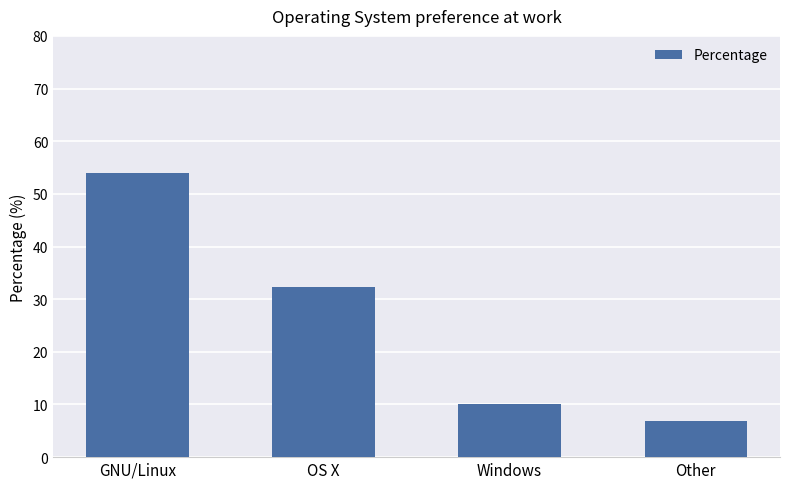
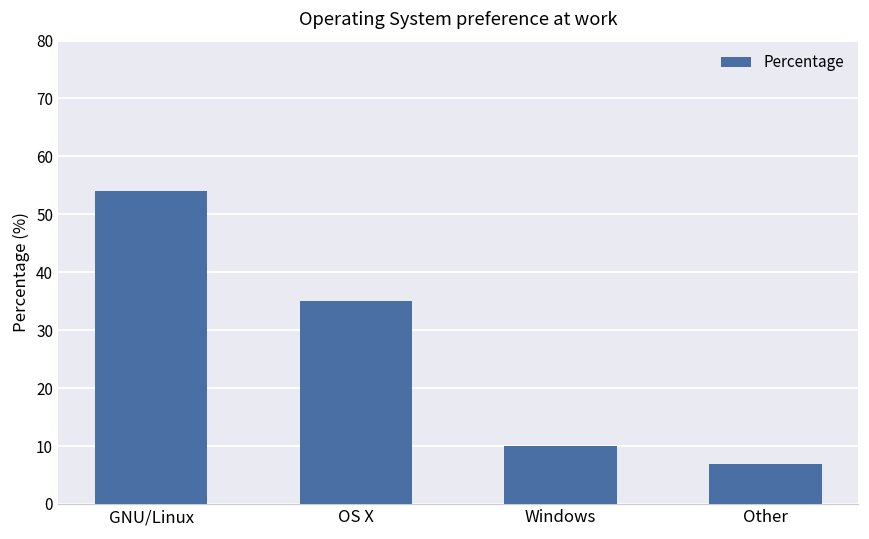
  {
    "GNU/Linux": 54,
-   "OS X": 32,
+   "OS X": 35,
    "Windows": 10,
    "Other": 7
  }
